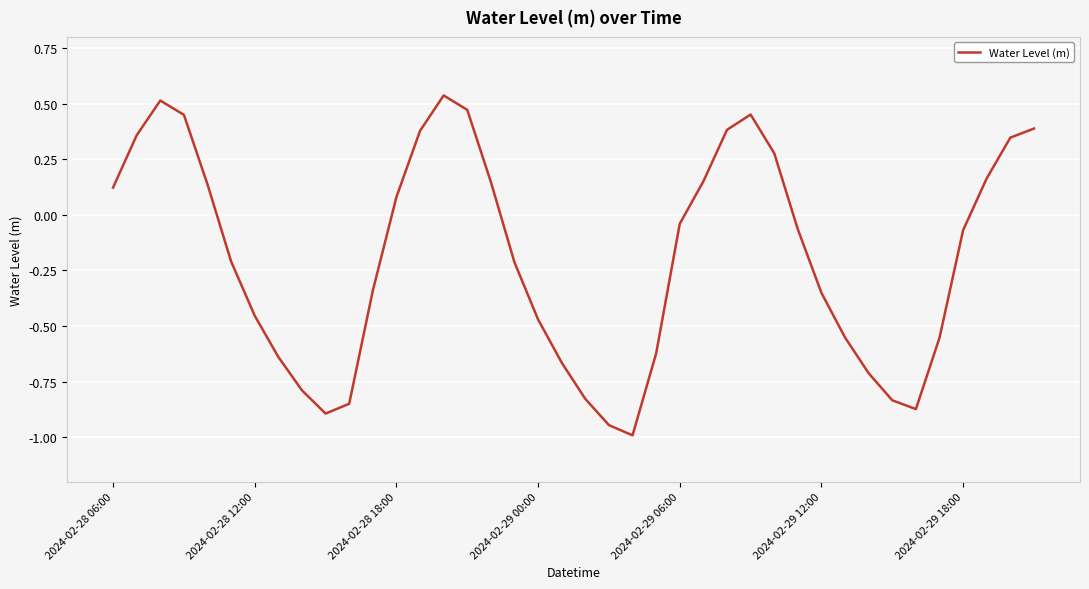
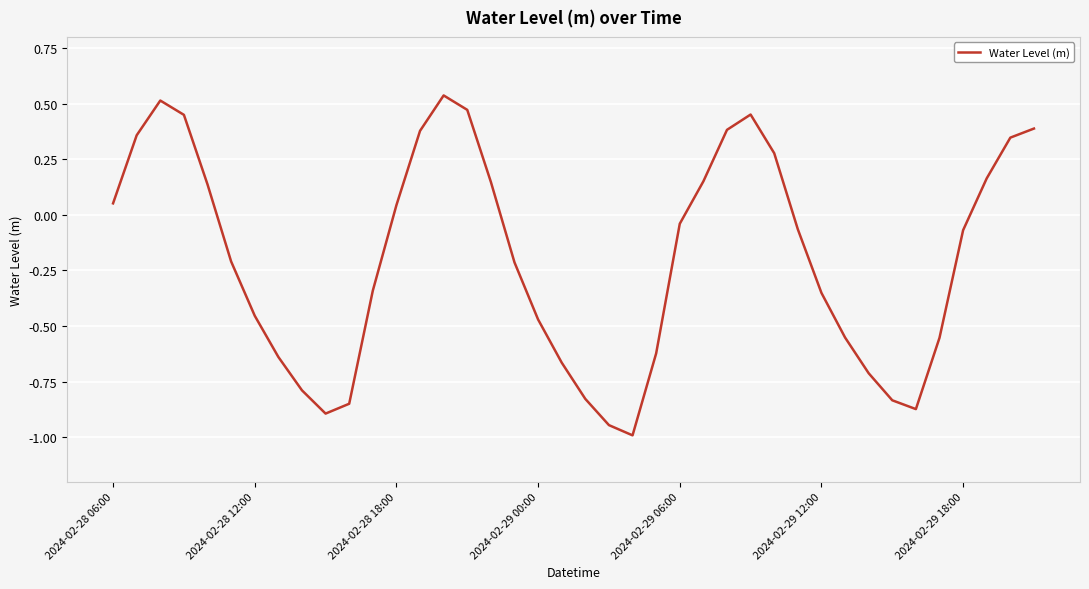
  {
-   "2024-02-28 06:00": 0.12,
+   "2024-02-28 06:00": 0.05,
    "2024-02-28 12:00": -0.45,
-   "2024-02-28 18:00": 0.08,
+   "2024-02-28 18:00": 0.04,
    "2024-02-29 00:00": -0.47,
    "2024-02-29 06:00": -0.04,
    "2024-02-29 12:00": -0.35,
    "2024-02-29 18:00": -0.07
  }
